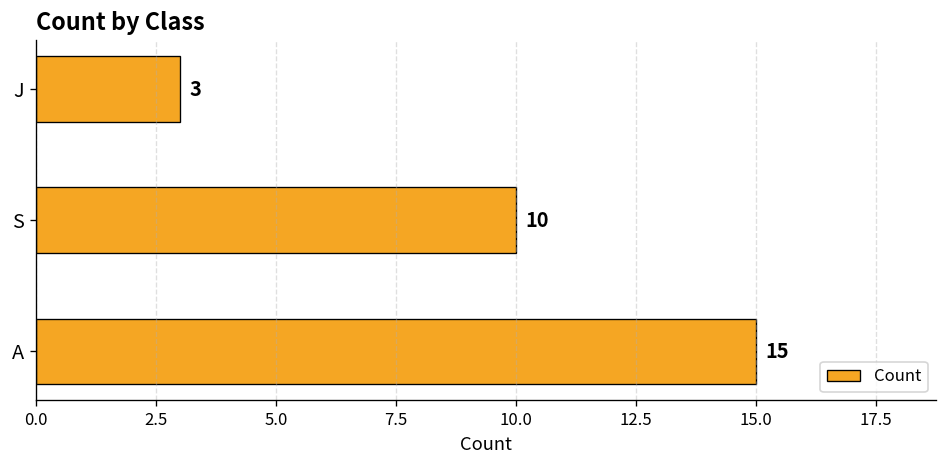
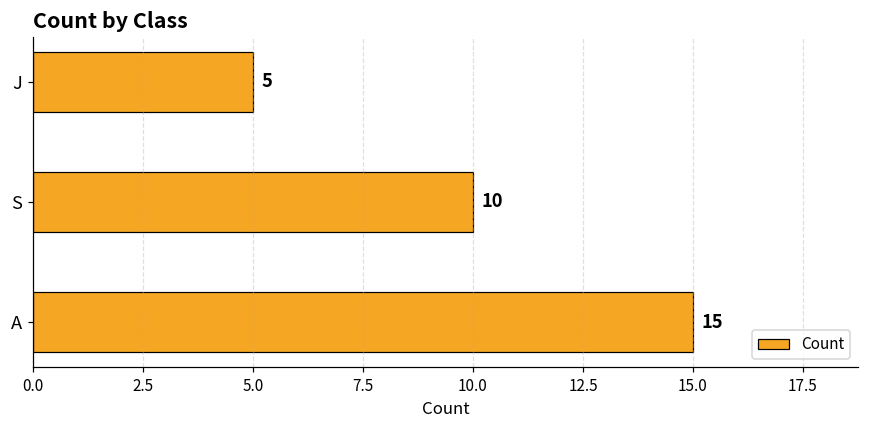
  {
-   "J": 3,
+   "J": 5,
    "S": 10,
    "A": 15
  }
